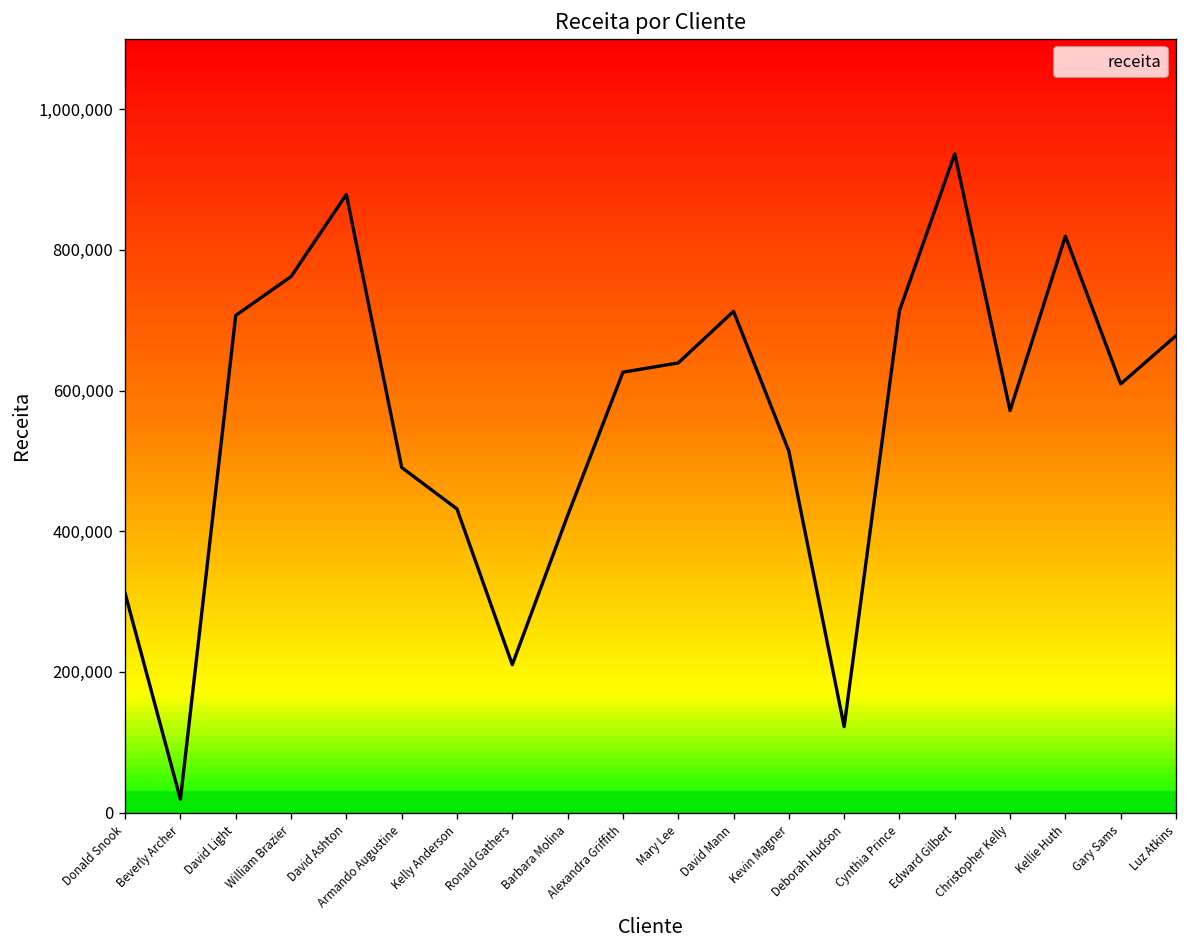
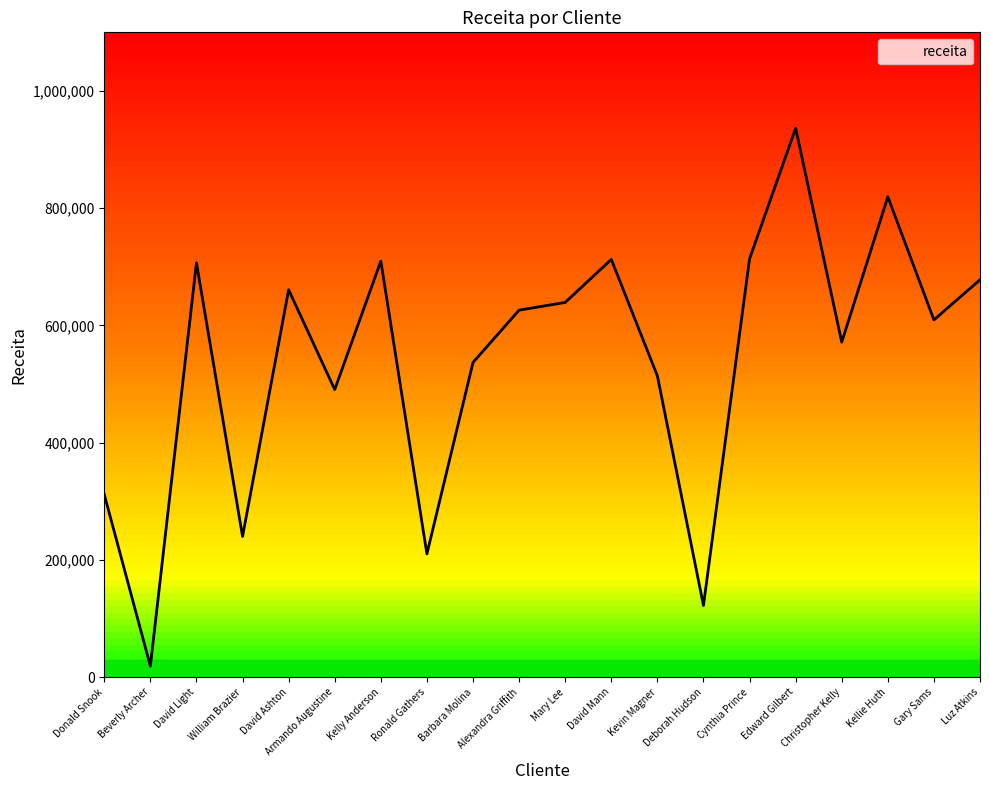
  {
    "Donald Snook": "310,000",
    "David Light": "710,000",
-   "William Brazier": "760,000",
-   "David Ashton": "880,000",
+   "William Brazier": "240,000",
+   "David Ashton": "660,000",
    "Armando Augustine": "490,000",
-   "Kelly Anderson": "430,000",
+   "Kelly Anderson": "710,000",
    "Ronald Gathers": "210,000",
-   "Barbara Molina": "420,000",
+   "Barbara Molina": "540,000",
    "Alexandra Griffith": "630,000",
    "Mary Lee": "640,000",
    "David Mann": "710,000",
    "Kevin Magner": "510,000",
    "Deborah Hudson": "120,000",
    "Cynthia Prince": "710,000",
    "Edward Gilbert": "940,000",
    "Christopher Kelly": "570,000",
    "Kellie Huth": "820,000",
    "Gary Sams": "610,000",
    "Luz Atkins": "680,000"
  }
